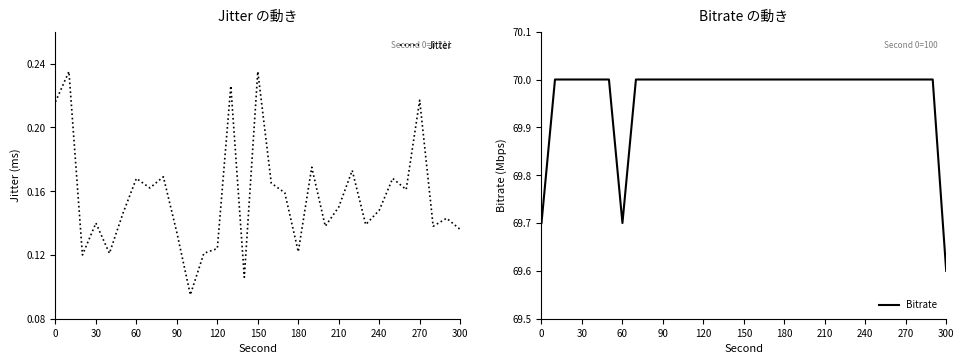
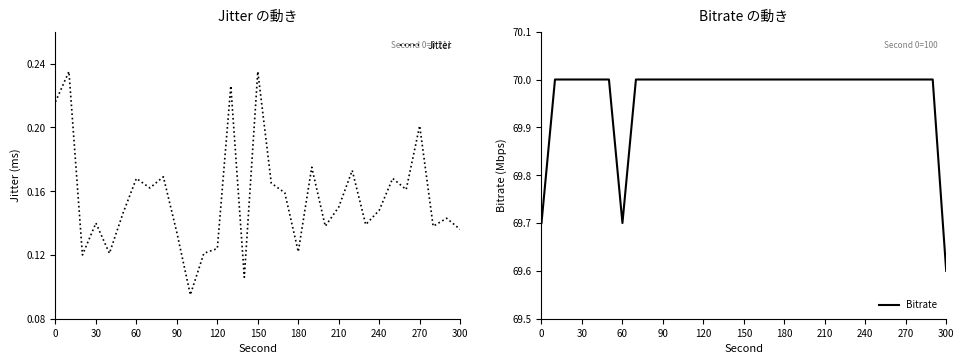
  {
    "Jitter の動き": {
      "0": 0.216,
      "30": 0.140,
      "60": 0.168,
      "90": 0.134,
      "120": 0.124,
      "150": 0.235,
      "180": 0.122,
      "210": 0.150,
      "240": 0.148,
-     "270": 0.217,
+     "270": 0.201,
      "300": 0.136
    },
    "Bitrate の動き": {
      "0": 69.70,
      "30": 70.00,
      "60": 69.70,
      "90": 70.00,
      "120": 70.00,
      "150": 70.00,
      "180": 70.00,
      "210": 70.00,
      "240": 70.00,
      "270": 70.00,
      "300": 69.60
    }
  }
